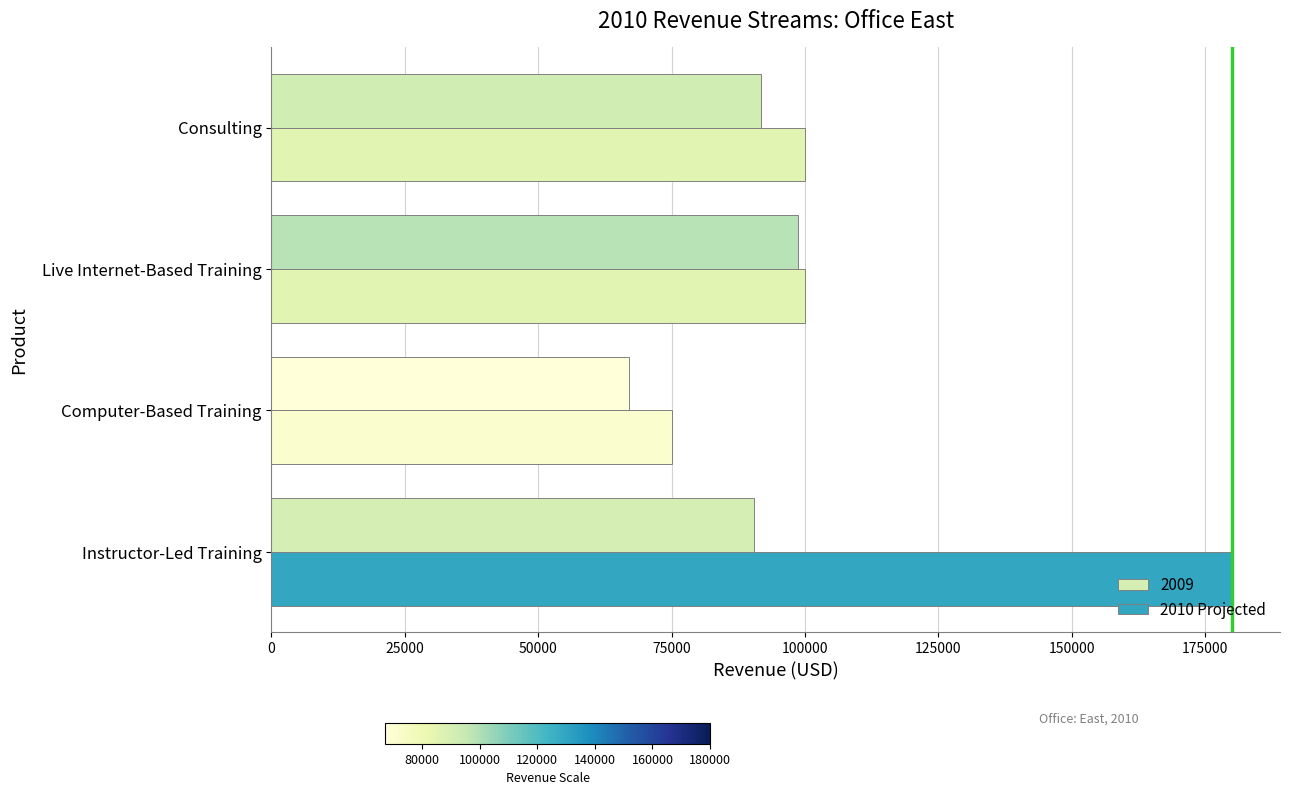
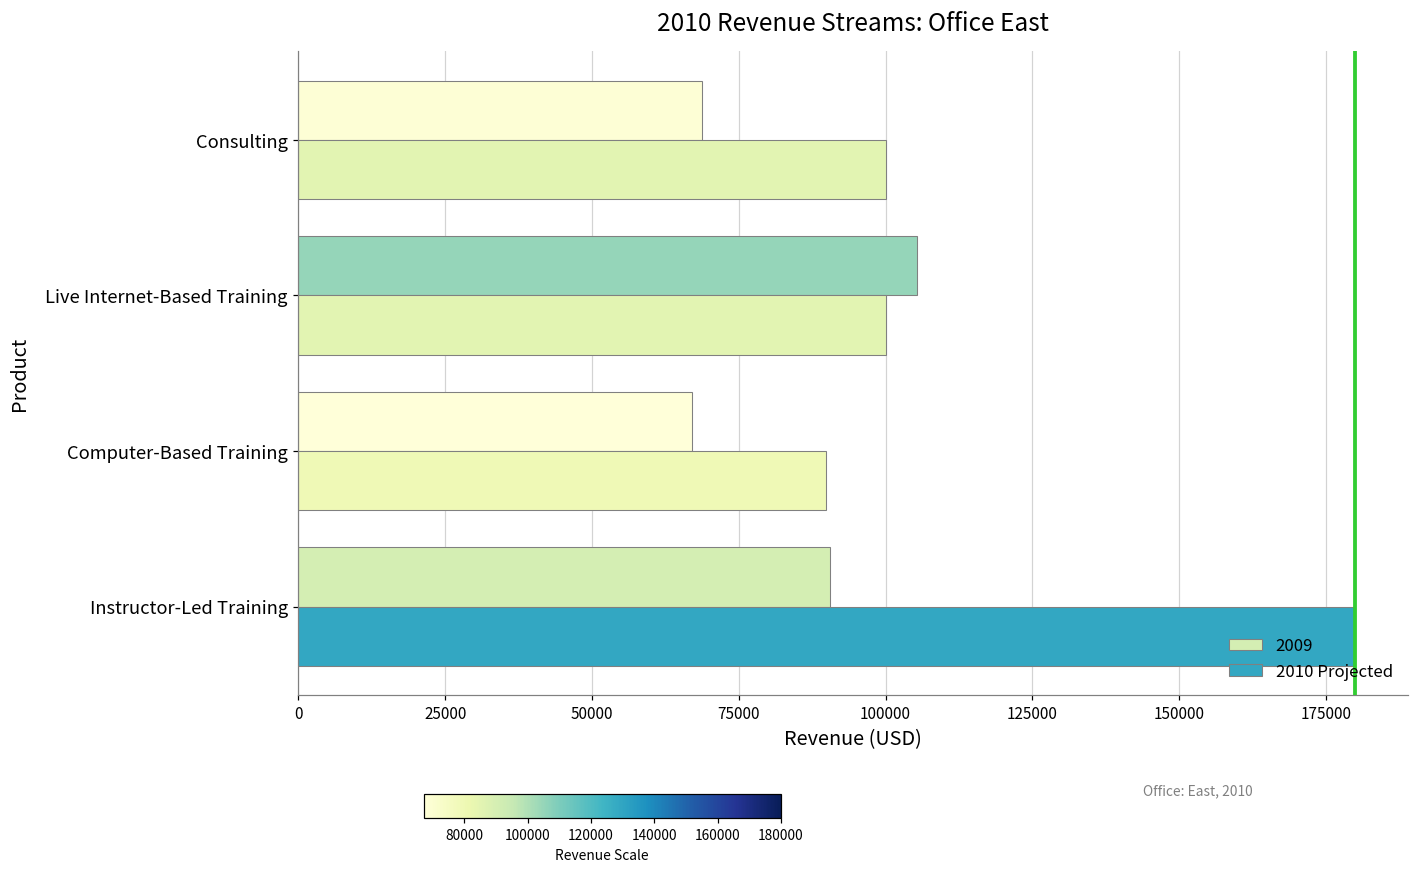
  {
    "2009": {
-     "Consulting": 92000,
-     "Live Internet-Based Training": 99000,
+     "Consulting": 69000,
+     "Live Internet-Based Training": 105000,
      "Computer-Based Training": 67000,
      "Instructor-Led Training": 90000
    },
    "2010 Projected": {
      "Consulting": 100000,
      "Live Internet-Based Training": 100000,
-     "Computer-Based Training": 75000,
+     "Computer-Based Training": 90000,
      "Instructor-Led Training": 180000
    }
  }
